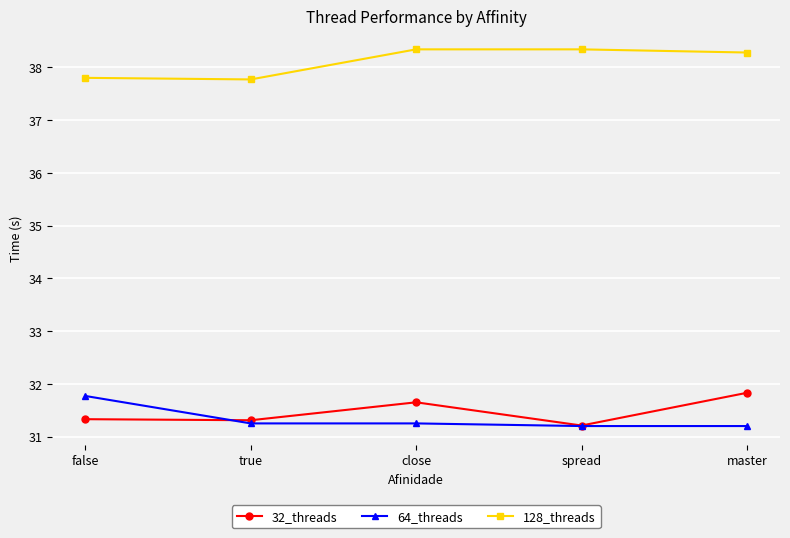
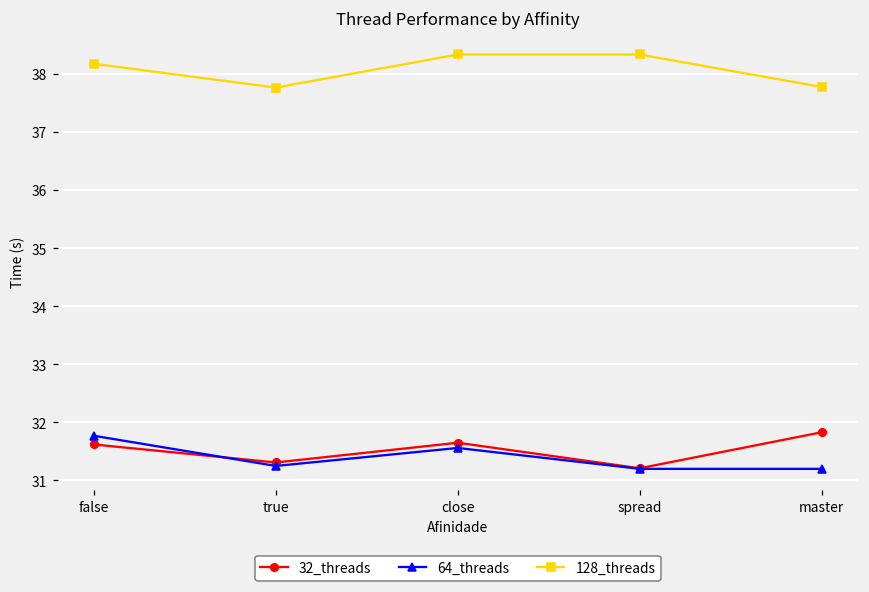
  {
    "32_threads": {
-     "false": 31.3,
+     "false": 31.6,
      "true": 31.3,
      "close": 31.7,
      "master": 31.8
    },
    "64_threads": {
      "false": 31.8,
      "true": 31.3,
-     "close": 31.3,
+     "close": 31.6,
      "master": 31.2
    },
    "128_threads": {
-     "false": 37.8,
+     "false": 38.2,
      "true": 37.8,
      "close": 38.3,
      "spread": 38.3,
-     "master": 38.3
+     "master": 37.8
    }
  }
